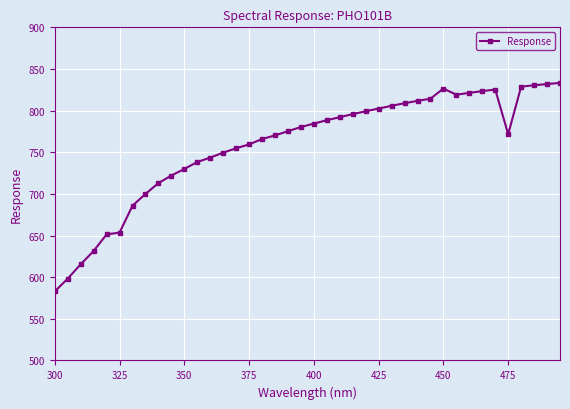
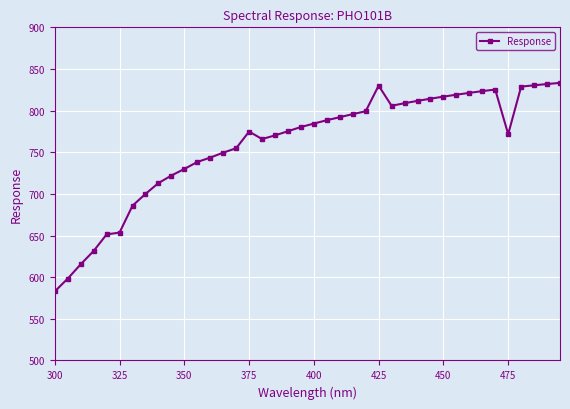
  {
    "300": 580,
    "325": 650,
    "350": 730,
-   "375": 760,
+   "375": 770,
    "400": 780,
-   "425": 800,
-   "450": 830,
+   "425": 830,
+   "450": 820,
    "475": 770
  }
